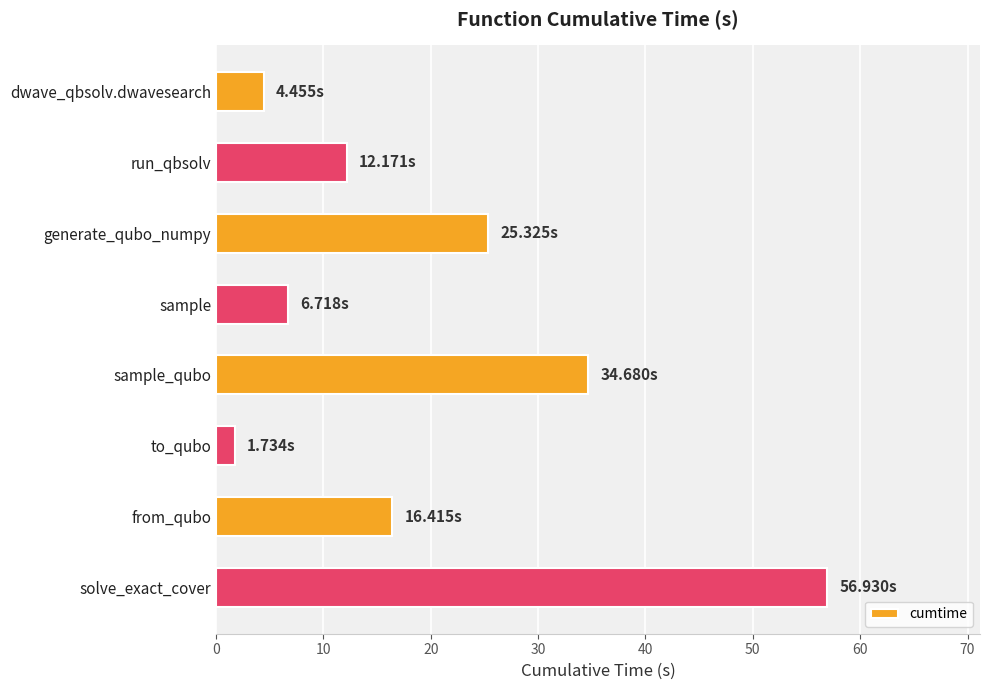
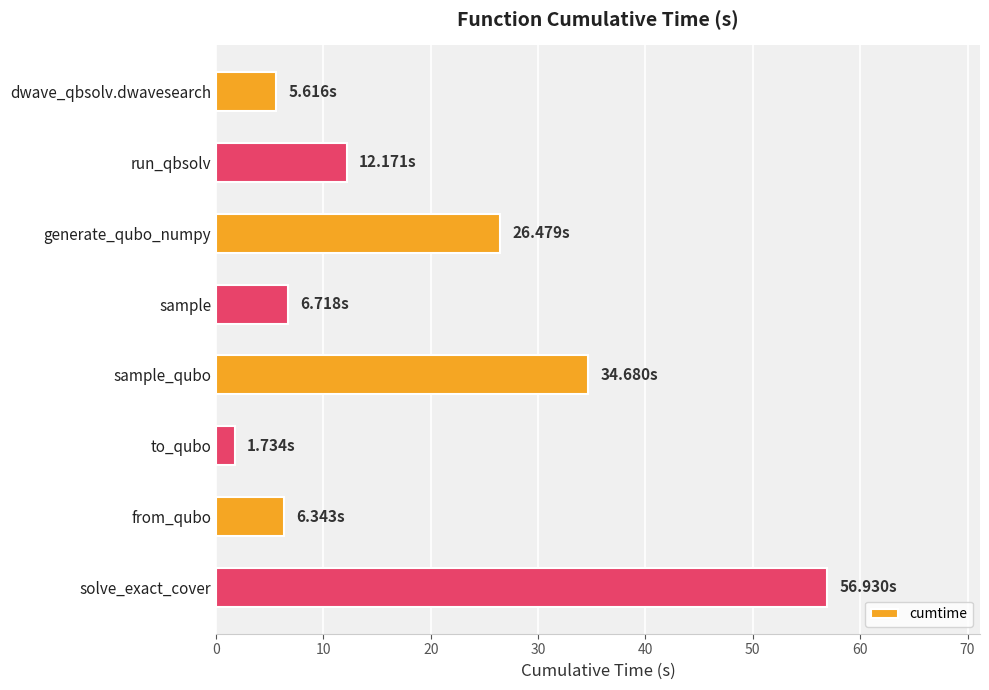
  {
-   "dwave_qbsolv.dwavesearch": "4.455s",
+   "dwave_qbsolv.dwavesearch": "5.616s",
    "run_qbsolv": "12.171s",
-   "generate_qubo_numpy": "25.325s",
+   "generate_qubo_numpy": "26.479s",
    "sample": "6.718s",
    "sample_qubo": "34.680s",
    "to_qubo": "1.734s",
-   "from_qubo": "16.415s",
+   "from_qubo": "6.343s",
    "solve_exact_cover": "56.930s"
  }
